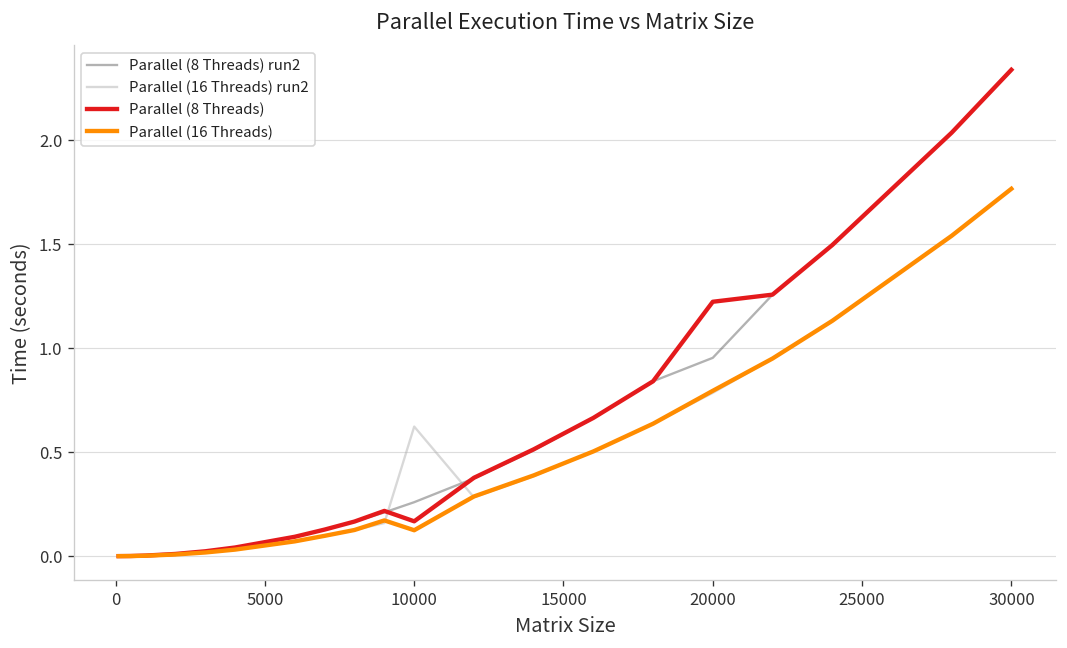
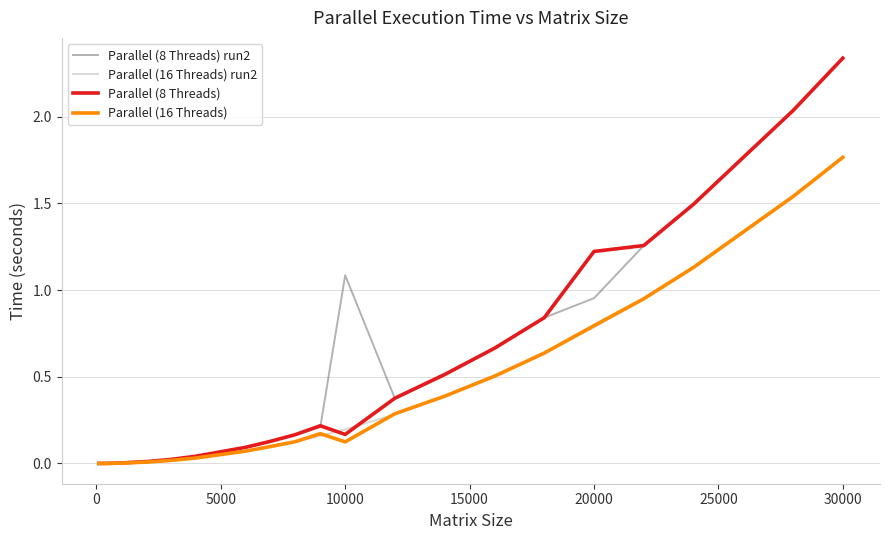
  {
    "Parallel (8 Threads) run2": {
-     "10000": 0.26,
+     "10000": 1.09,
      "20000": 0.95
    },
    "Parallel (16 Threads) run2": {
-     "10000": 0.62
+     "10000": 0.20
    },
    "Parallel (8 Threads)": {
      "10000": 0.17,
      "20000": 1.22
    },
    "Parallel (16 Threads)": {
      "10000": 0.12
    }
  }
